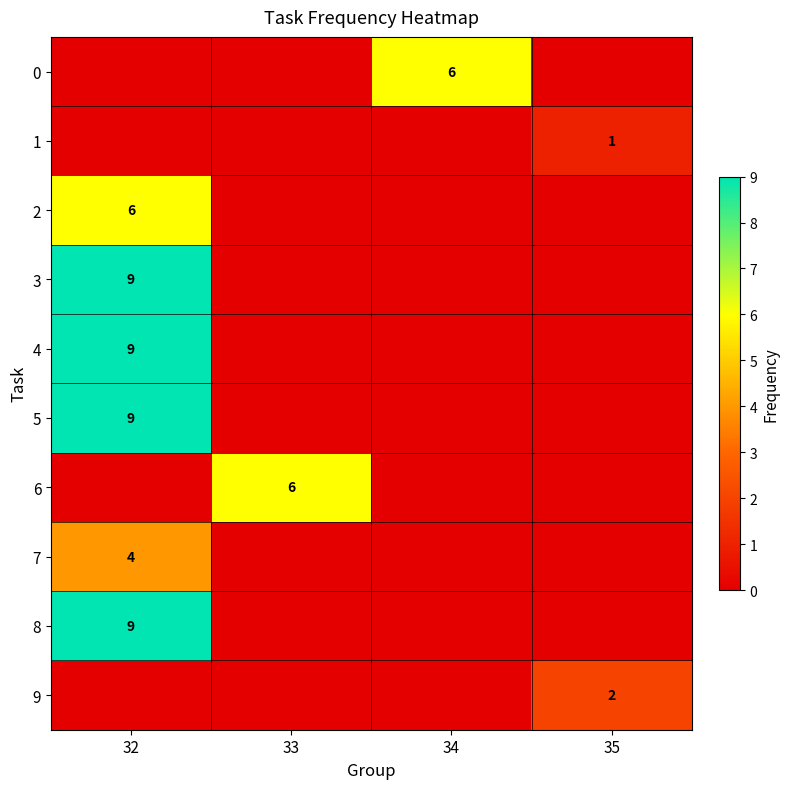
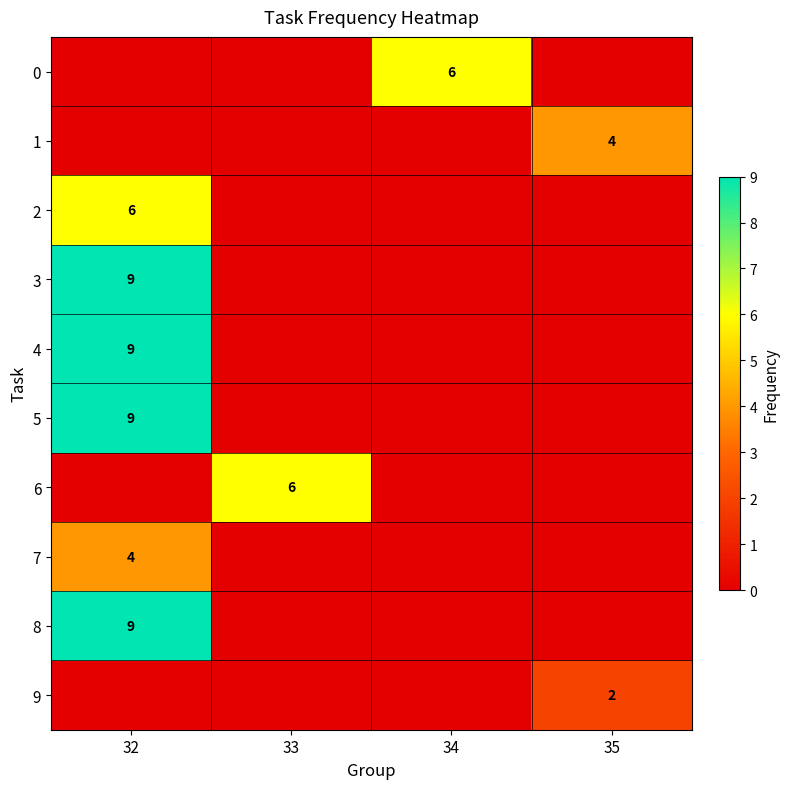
  {
    "0": {
      "34": 6
    },
    "1": {
-     "35": 1
+     "35": 4
    },
    "2": {
      "32": 6
    },
    "3": {
      "32": 9
    },
    "4": {
      "32": 9
    },
    "5": {
      "32": 9
    },
    "6": {
      "33": 6
    },
    "7": {
      "32": 4
    },
    "8": {
      "32": 9
    },
    "9": {
      "35": 2
    }
  }
